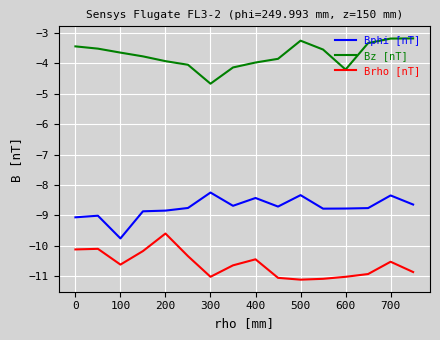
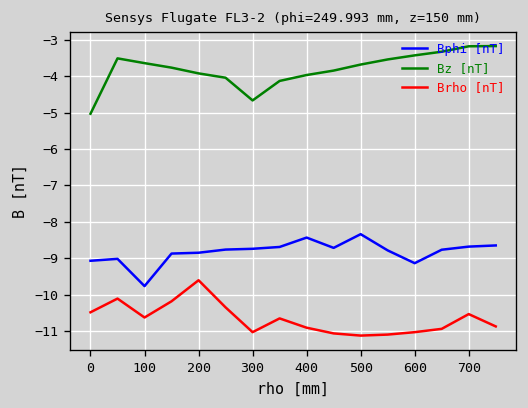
  {
    "Bphi [nT]": {
      "0": -9.1,
      "100": -9.8,
      "200": -8.8,
-     "300": -8.3,
+     "300": -8.7,
      "400": -8.4,
      "500": -8.3,
-     "600": -8.8,
-     "700": -8.3
+     "600": -9.1,
+     "700": -8.7
    },
    "Bz [nT]": {
-     "0": -3.4,
+     "0": -5.0,
      "100": -3.6,
      "200": -3.9,
      "300": -4.7,
      "400": -4.0,
-     "500": -3.2,
-     "600": -4.2,
+     "500": -3.7,
+     "600": -3.4,
      "700": -3.2
    },
    "Brho [nT]": {
-     "0": -10.1,
+     "0": -10.5,
      "100": -10.6,
      "200": -9.6,
      "300": -11.0,
-     "400": -10.5,
+     "400": -10.9,
      "500": -11.1,
      "600": -11.0,
      "700": -10.5
    }
  }
